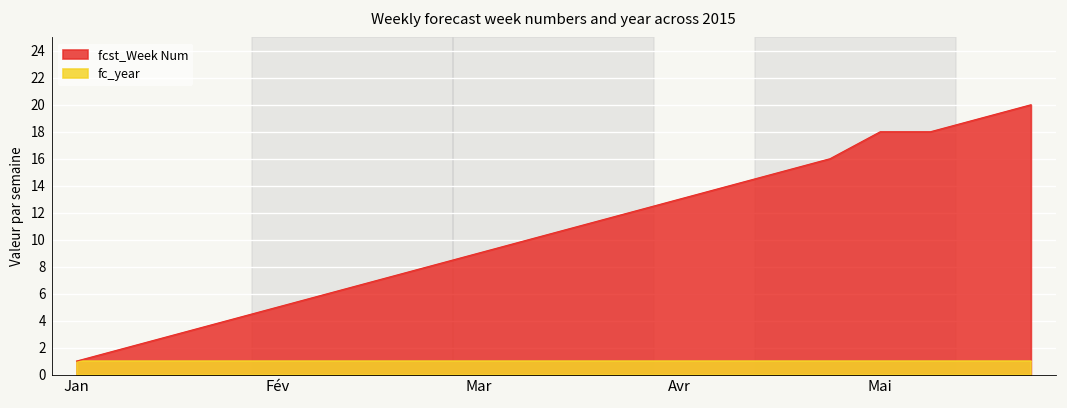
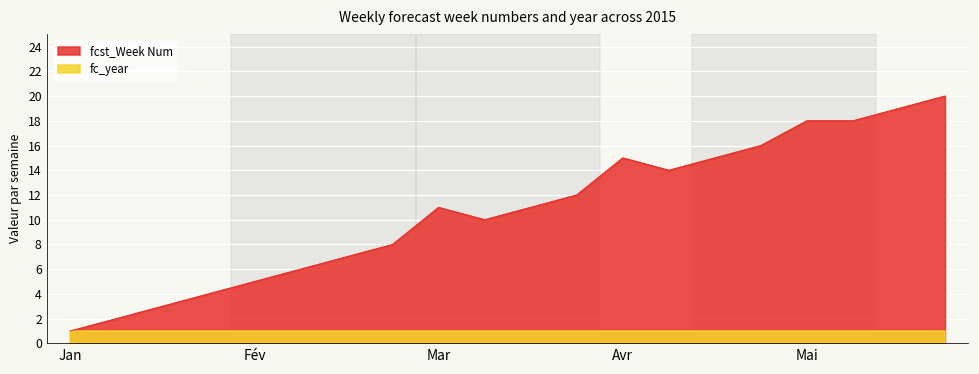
  {
    "fc_year": {
      "Fév": 1,
      "Mar": 1,
      "Avr": 1,
      "Mai": 1
    },
    "fcst_Week Num": {
      "Fév": 5,
-     "Mar": 9,
-     "Avr": 13,
+     "Mar": 11,
+     "Avr": 15,
      "Mai": 18
    }
  }
